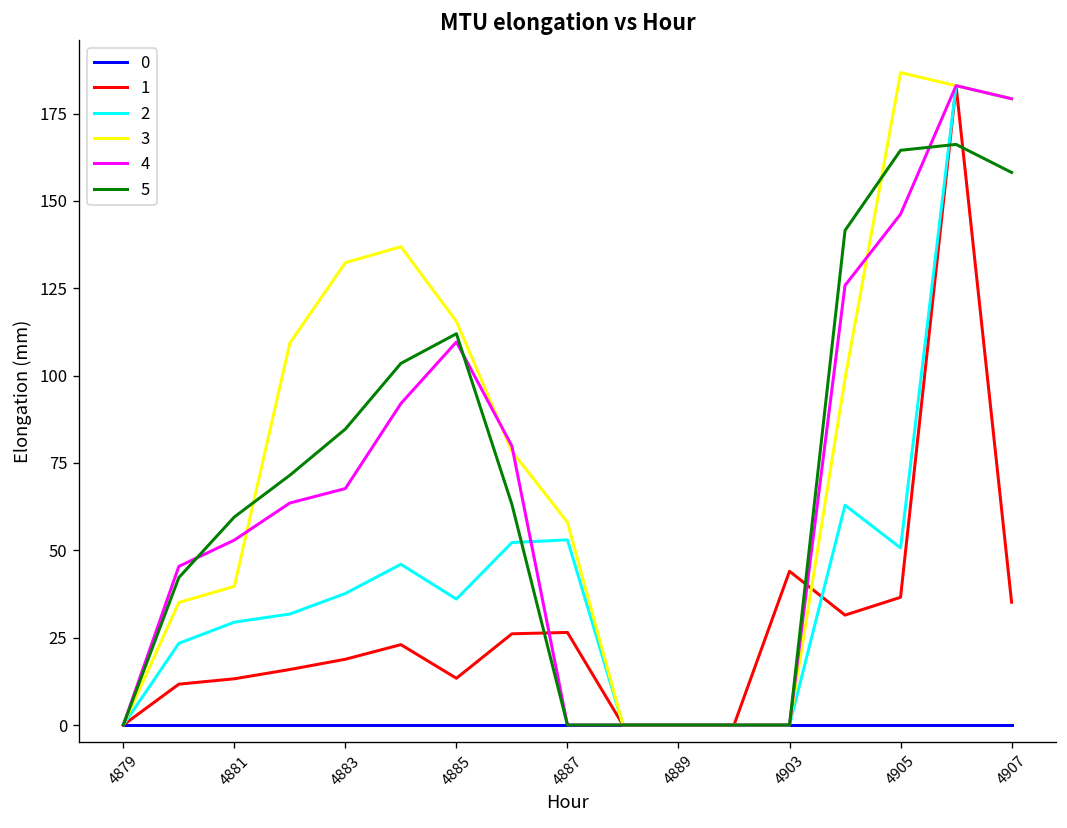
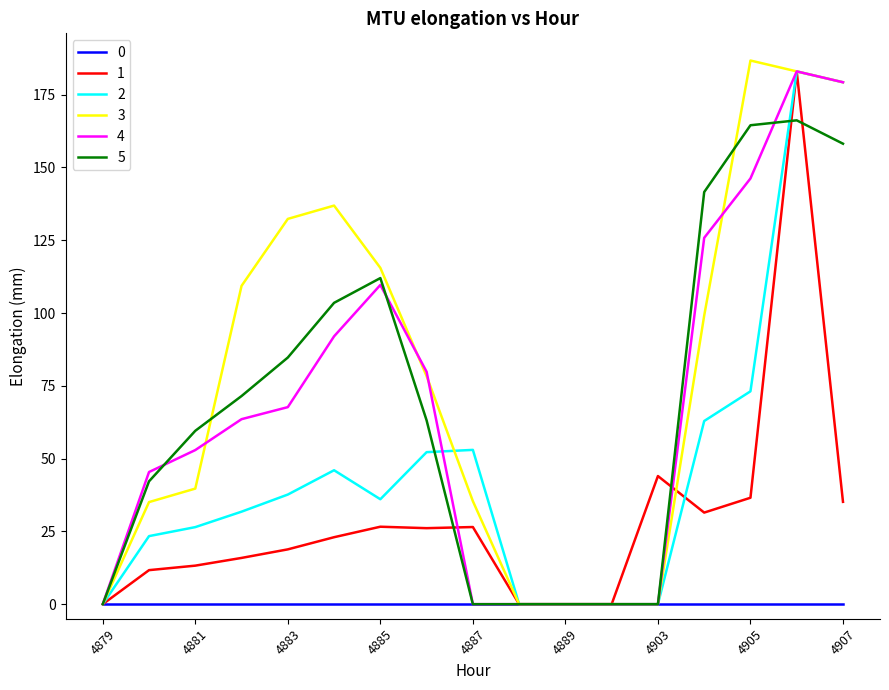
  {
    "0": {
      "4881": 0,
      "4883": 0,
      "4885": 0,
      "4905": 0,
      "4907": 0
    },
    "1": {
      "4881": 13,
      "4883": 19,
-     "4885": 13,
+     "4885": 27,
      "4887": 26,
      "4903": 44,
      "4905": 37,
      "4907": 35
    },
    "2": {
-     "4881": 29,
+     "4881": 26,
      "4883": 38,
      "4885": 36,
      "4887": 53,
-     "4905": 51
+     "4905": 73
    },
    "3": {
      "4881": 40,
      "4883": 132,
      "4885": 116,
-     "4887": 58,
+     "4887": 35,
      "4905": 187
    },
    "4": {
      "4881": 53,
      "4883": 68,
      "4885": 110,
      "4905": 146
    },
    "5": {
      "4881": 60,
      "4883": 85,
      "4885": 112,
      "4905": 164,
      "4907": 158
    }
  }
